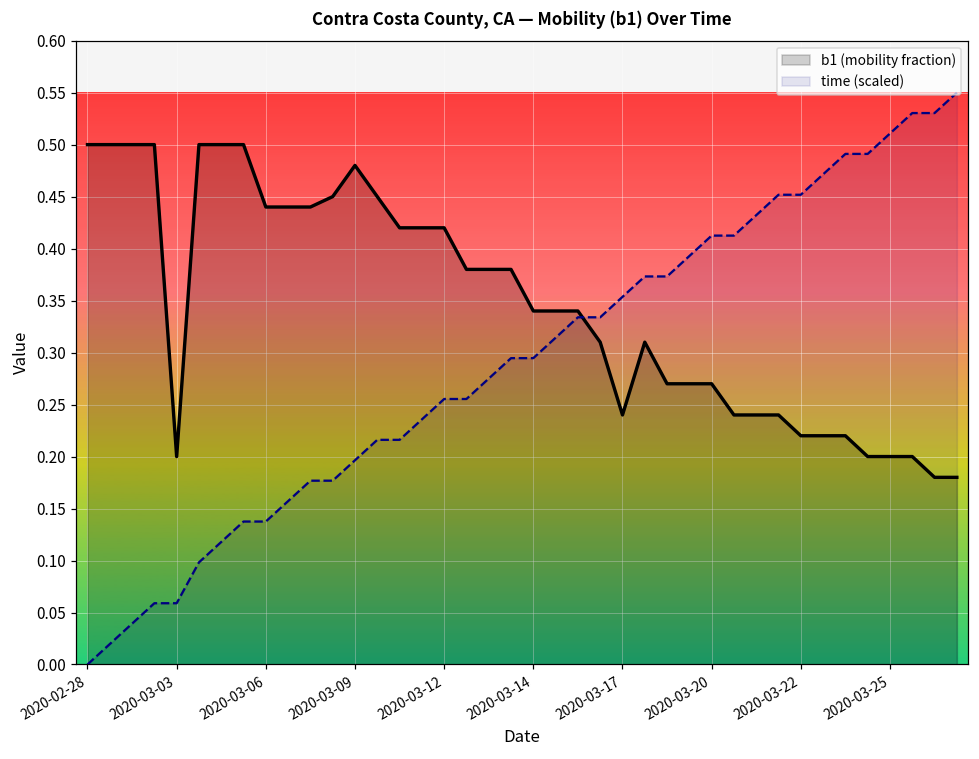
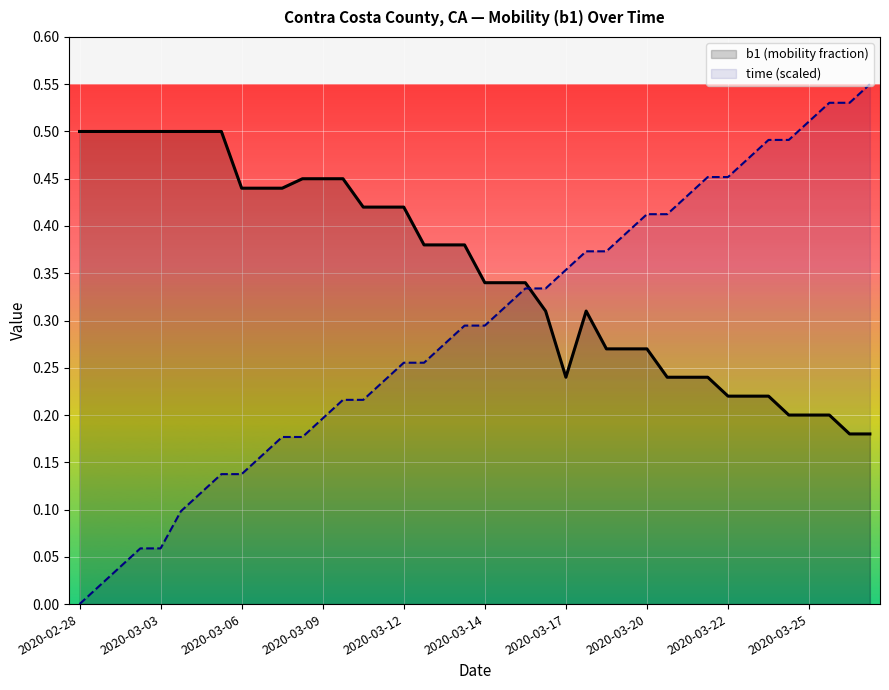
  {
    "b1 (mobility fraction)": {
      "2020-02-28": 0.50,
-     "2020-03-03": 0.2,
-     "2020-03-09": 0.48,
+     "2020-03-03": 0.5,
+     "2020-03-09": 0.45,
      "2020-03-17": 0.24,
      "2020-03-25": 0.20
    },
    "time (scaled)": {
      "2020-02-28": 0.00,
      "2020-03-03": 0.06,
      "2020-03-09": 0.20,
      "2020-03-17": 0.35,
      "2020-03-25": 0.51
    }
  }
